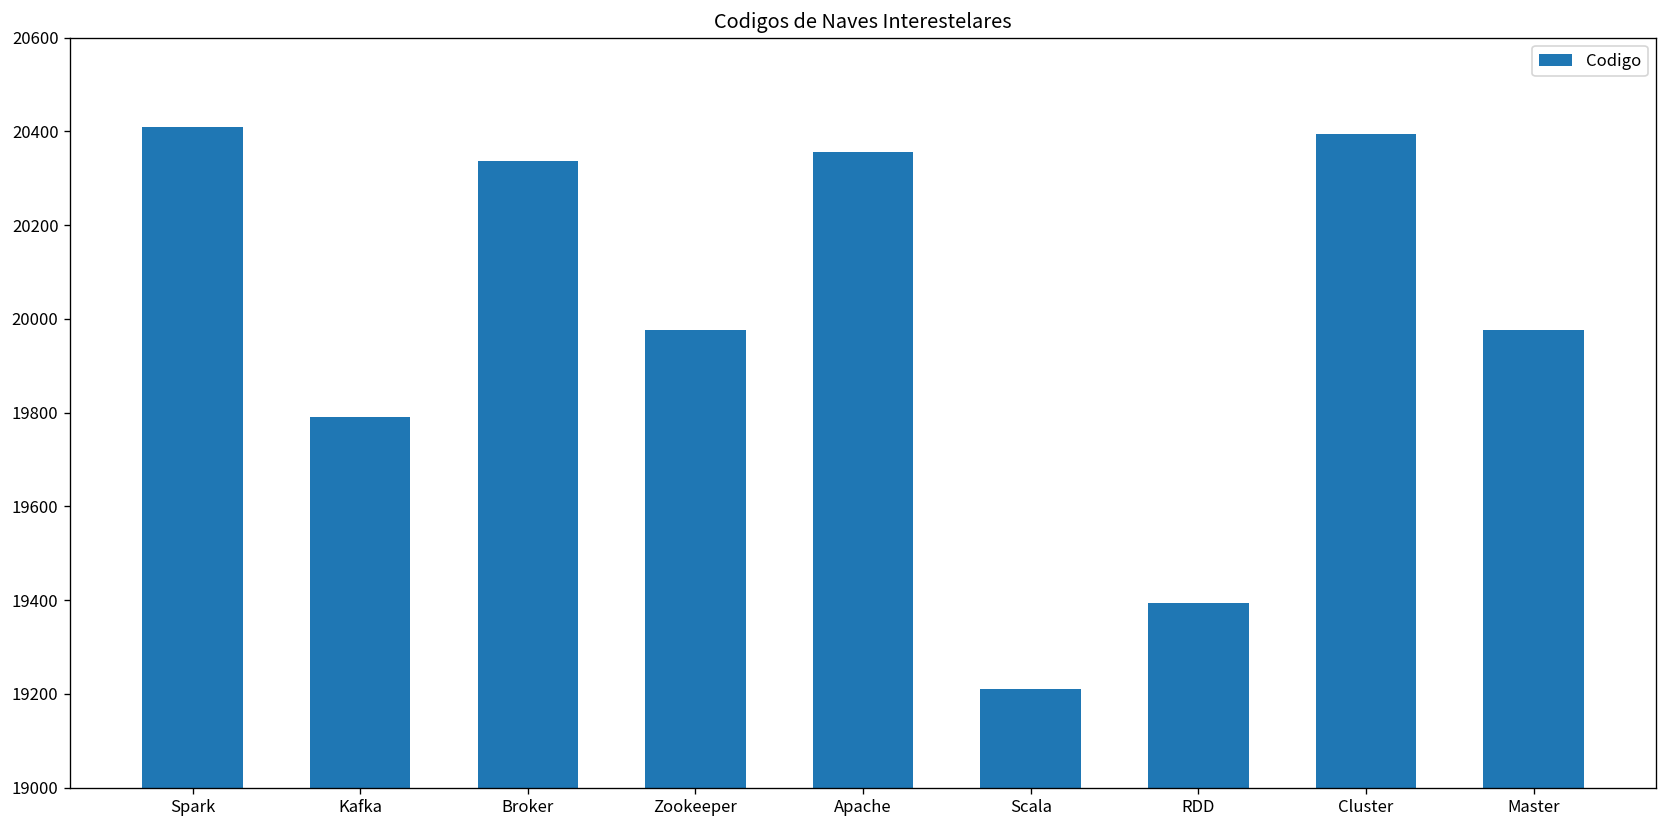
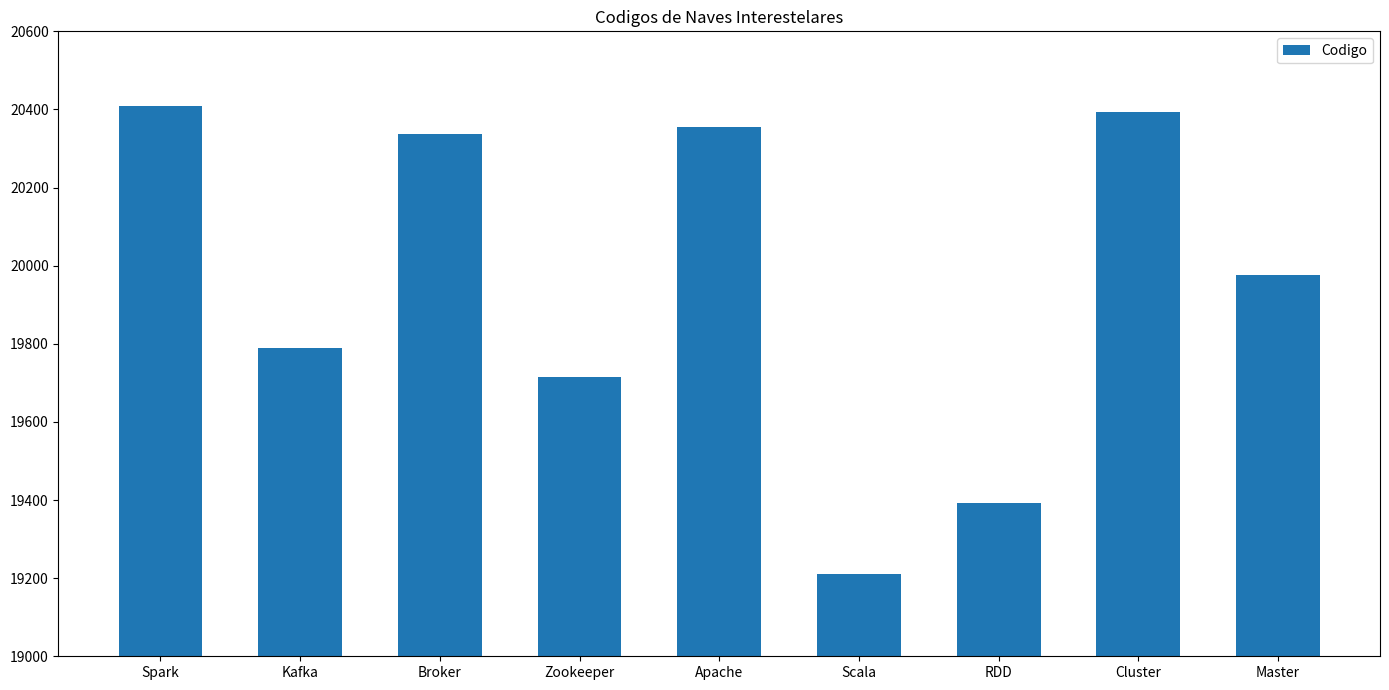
  {
    "Spark": 20410,
    "Kafka": 19790,
    "Broker": 20340,
-   "Zookeeper": 19980,
+   "Zookeeper": 19720,
    "Apache": 20360,
    "Scala": 19210,
    "RDD": 19390,
    "Cluster": 20390,
    "Master": 19980
  }
